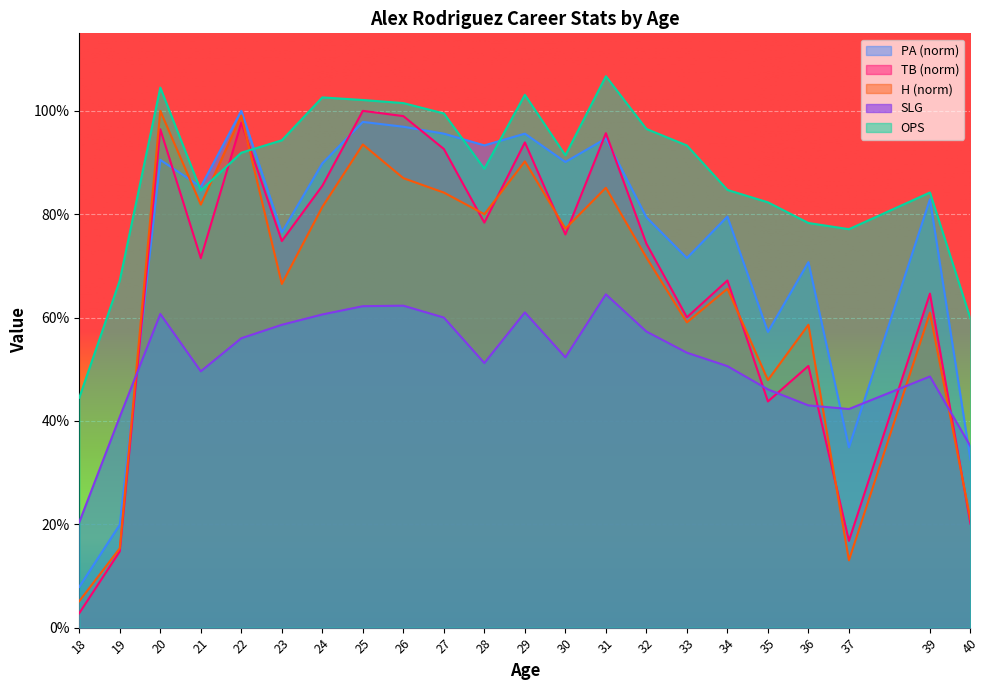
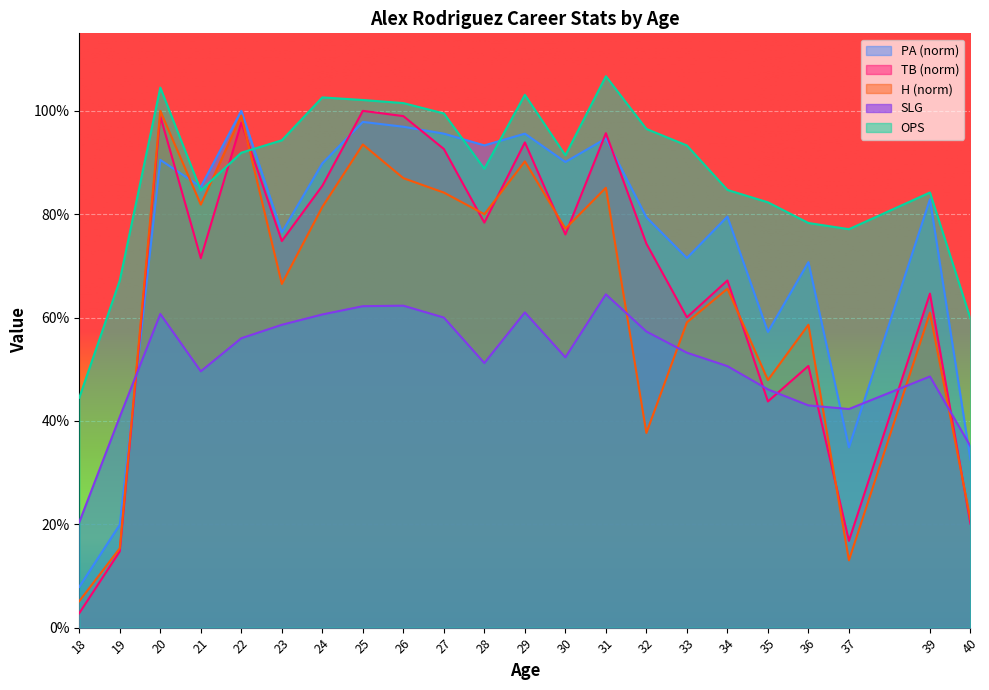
  {
    "PA (norm)": {
      "18": "8%",
      "19": "20%",
      "20": "91%",
      "21": "85%",
      "22": "100%",
      "23": "76%",
      "24": "90%",
      "25": "98%",
      "26": "97%",
      "27": "96%",
      "28": "93%",
      "29": "96%",
      "30": "90%",
      "31": "95%",
      "32": "79%",
      "33": "72%",
      "34": "80%",
      "35": "57%",
      "36": "71%",
      "37": "35%",
      "39": "83%",
      "40": "32%"
    },
    "TB (norm)": {
      "18": "3%",
      "19": "15%",
-     "20": "96%",
+     "20": "99%",
      "21": "72%",
      "22": "98%",
      "23": "75%",
      "24": "85%",
      "25": "100%",
      "26": "99%",
      "27": "93%",
      "28": "78%",
      "29": "94%",
      "30": "76%",
      "31": "96%",
      "32": "74%",
      "33": "60%",
      "34": "67%",
      "35": "44%",
      "36": "51%",
      "37": "17%",
      "39": "65%",
      "40": "20%"
    },
    "H (norm)": {
      "18": "5%",
      "19": "15%",
      "20": "100%",
      "21": "82%",
      "22": "99%",
      "23": "67%",
      "24": "81%",
      "25": "93%",
      "26": "87%",
      "27": "84%",
      "28": "80%",
      "29": "90%",
      "30": "77%",
      "31": "85%",
-     "32": "72%",
+     "32": "38%",
      "33": "59%",
      "34": "66%",
      "35": "48%",
      "36": "59%",
      "37": "13%",
      "39": "61%",
      "40": "21%"
    },
    "SLG": {
      "18": "20%",
      "19": "41%",
      "20": "61%",
      "21": "50%",
      "22": "56%",
      "23": "59%",
      "24": "61%",
      "25": "62%",
      "26": "62%",
      "27": "60%",
      "28": "51%",
      "29": "61%",
      "30": "52%",
      "31": "65%",
      "32": "57%",
      "33": "53%",
      "34": "51%",
      "35": "46%",
      "36": "43%",
      "37": "42%",
      "39": "49%",
      "40": "35%"
    },
    "OPS": {
      "18": "45%",
      "19": "67%",
      "20": "105%",
      "21": "85%",
      "22": "92%",
      "23": "94%",
      "24": "103%",
      "25": "102%",
      "26": "101%",
      "27": "100%",
      "28": "89%",
      "29": "103%",
      "30": "91%",
      "31": "107%",
      "32": "97%",
      "33": "93%",
      "34": "85%",
      "35": "82%",
      "36": "78%",
      "37": "77%",
      "39": "84%",
      "40": "60%"
    }
  }
